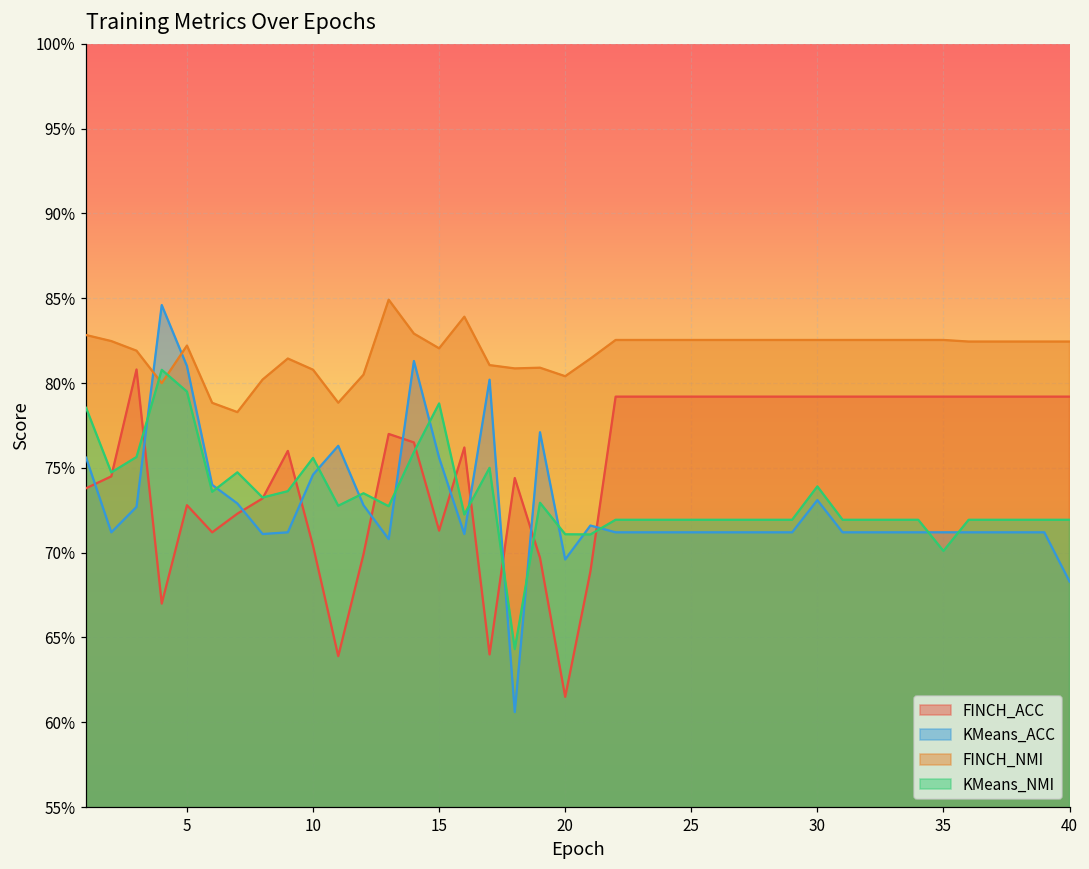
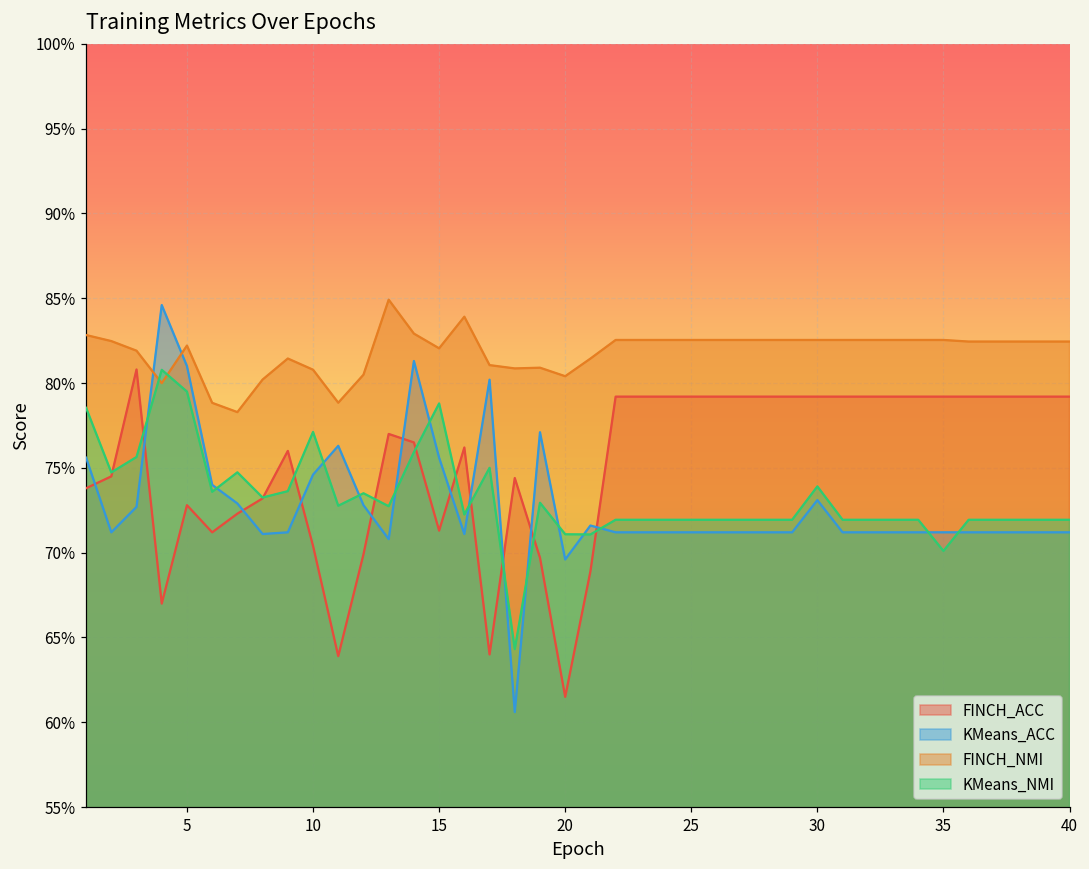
  {
    "KMeans_ACC": {
      "5": "81.0%",
      "10": "74.6%",
      "15": "75.6%",
      "20": "69.6%",
      "25": "71.2%",
      "30": "73.1%",
      "35": "71.2%",
-     "40": "68.3%"
+     "40": "71.2%"
    },
    "KMeans_NMI": {
      "5": "79.5%",
-     "10": "75.6%",
+     "10": "77.1%",
      "15": "78.8%",
      "20": "71.1%",
      "25": "71.9%",
      "30": "73.9%",
      "35": "70.1%",
      "40": "71.9%"
    }
  }
